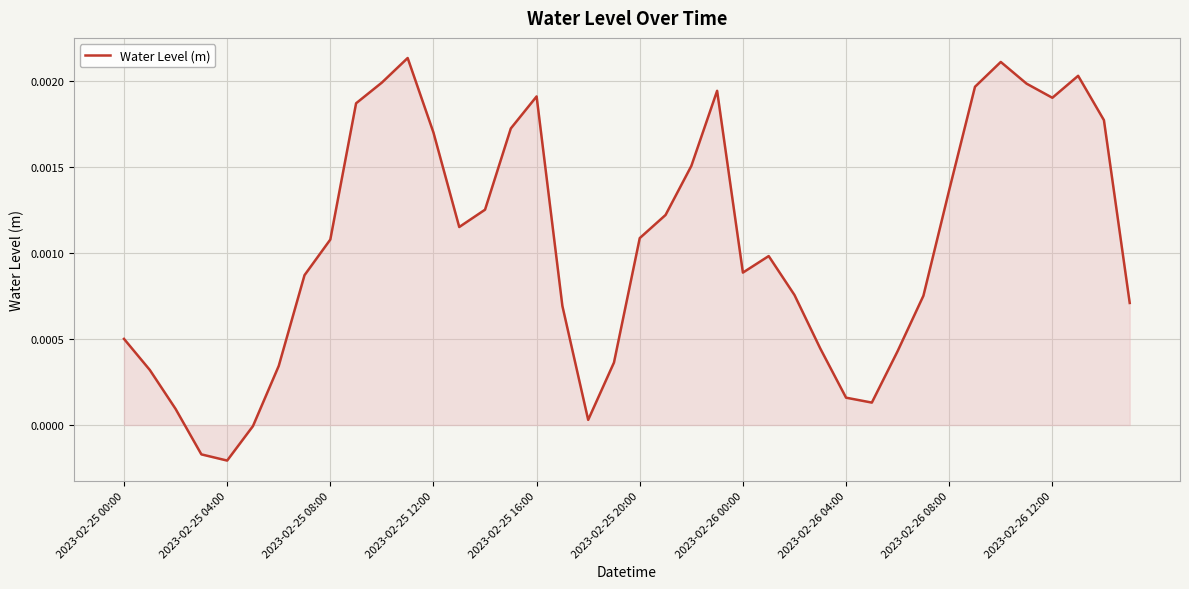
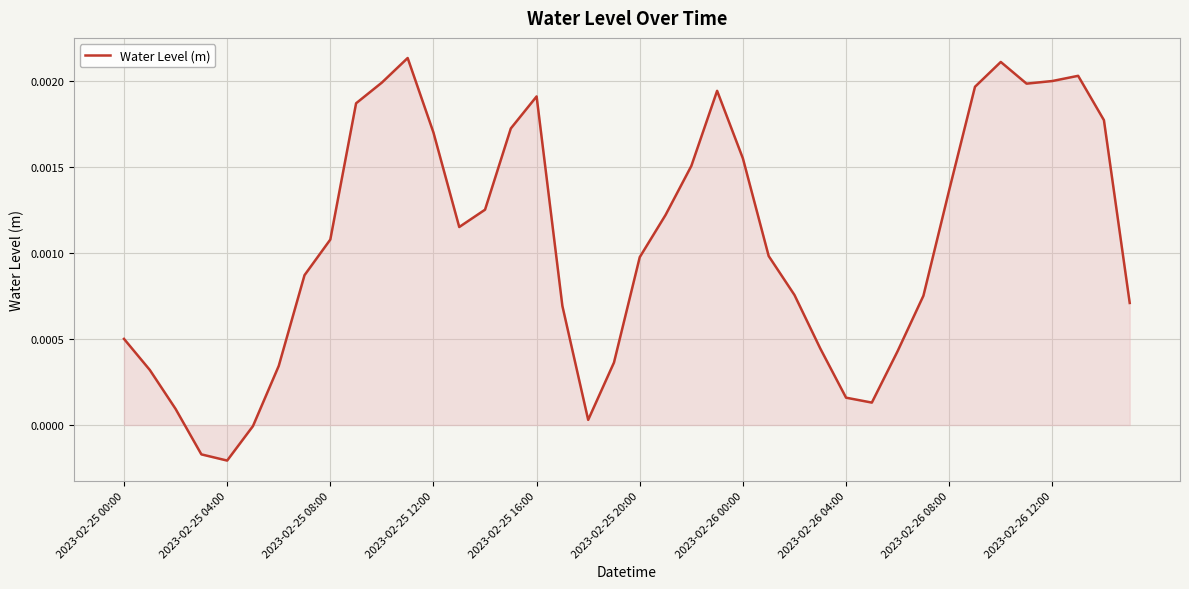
  {
    "Water Level (m)": {
      "2023-02-25 04:00": -0.00021,
-     "2023-02-25 20:00": 0.00109,
-     "2023-02-26 00:00": 0.00089,
-     "2023-02-26 12:00": 0.00190
+     "2023-02-25 20:00": 0.00098,
+     "2023-02-26 00:00": 0.00155,
+     "2023-02-26 12:00": 0.00200
    }
  }
